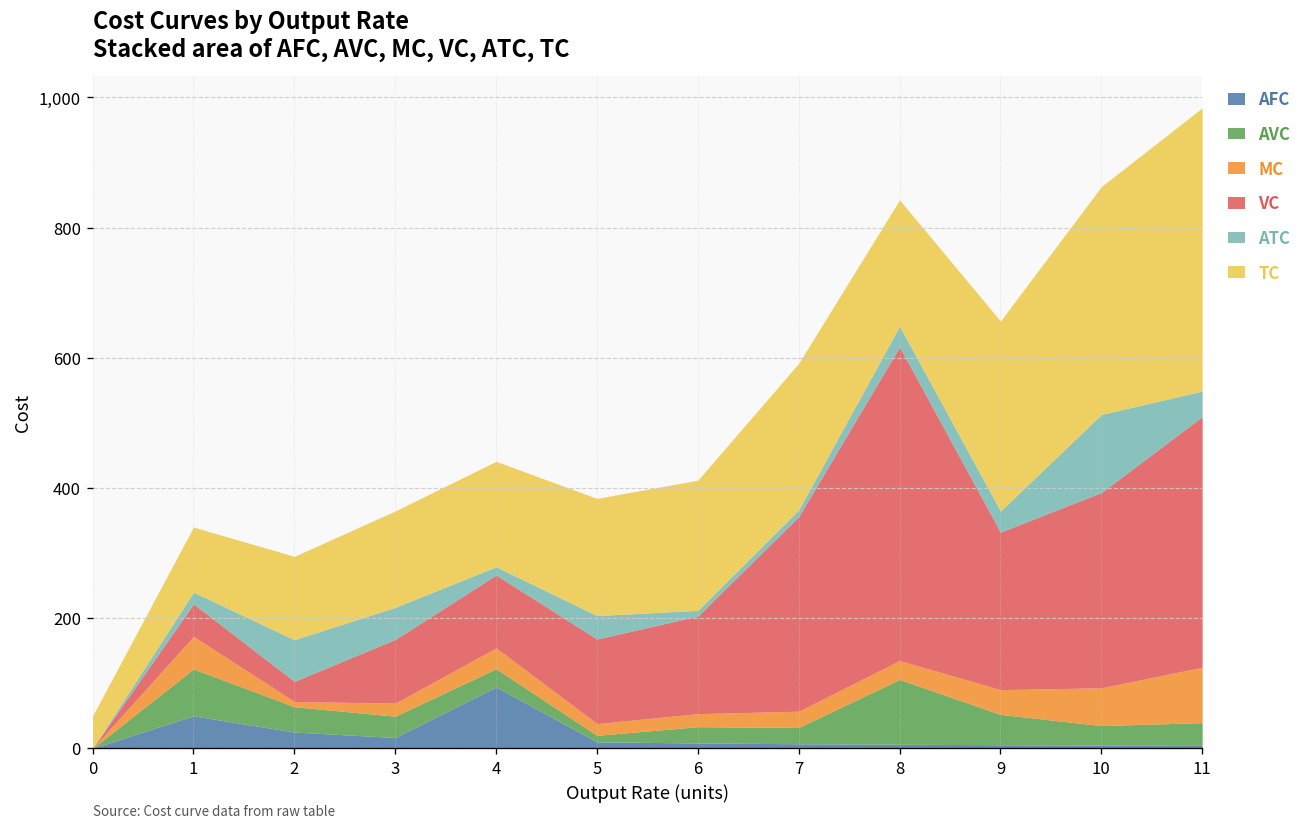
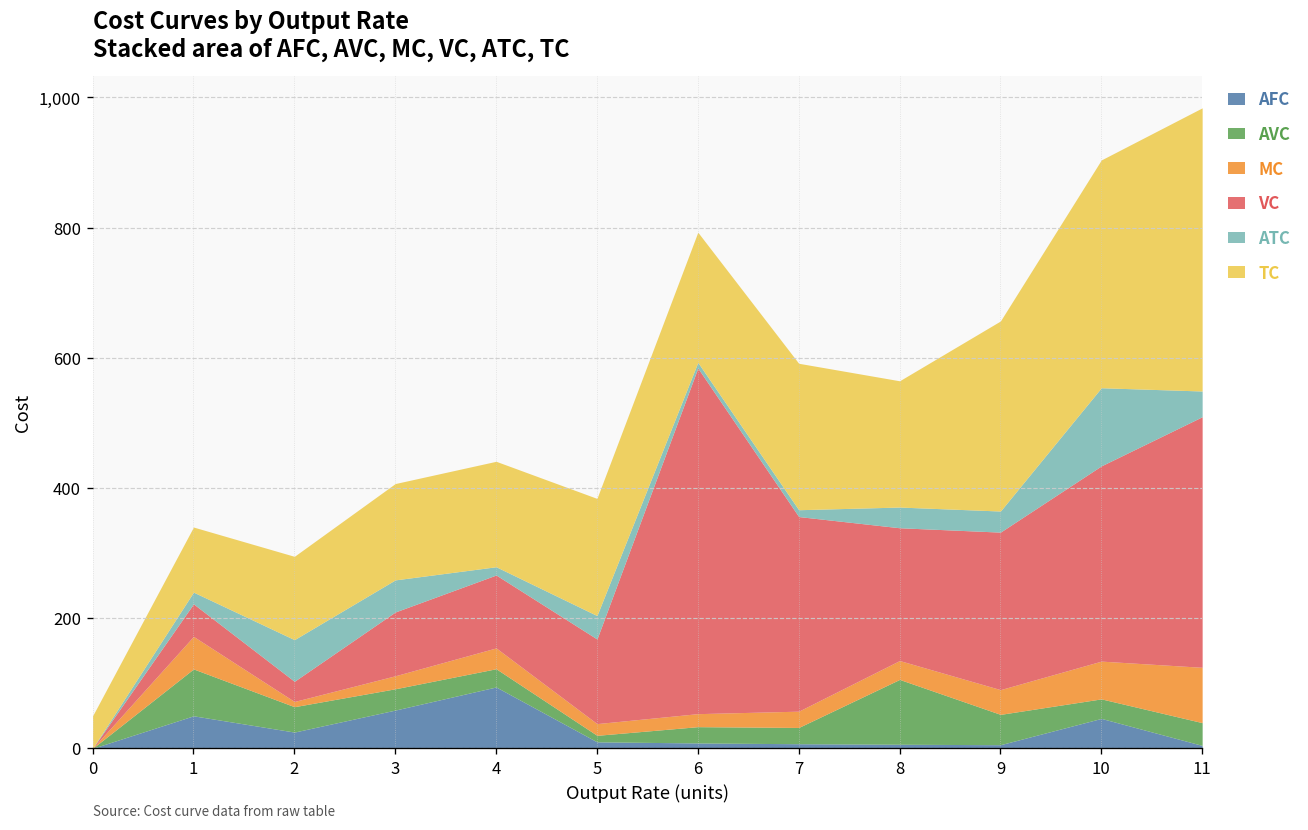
  {
    "AFC": {
      "1": 50,
      "2": 30,
-     "3": 20,
+     "3": 60,
      "4": 90,
      "5": 10,
      "6": 10,
      "7": 10,
      "8": 10,
      "9": 10,
-     "10": 10
+     "10": 50
    },
    "AVC": {
      "1": 70,
      "2": 40,
      "3": 30,
      "4": 30,
      "5": 10,
      "6": 20,
      "7": 30,
      "8": 100,
      "9": 50,
      "10": 30,
      "11": 40
    },
    "MC": {
      "1": 50,
      "2": 10,
      "3": 20,
      "4": 30,
      "5": 20,
      "6": 20,
      "7": 30,
      "8": 30,
      "9": 40,
      "10": 60,
      "11": 90
    },
    "VC": {
      "1": 50,
      "2": 30,
      "3": 100,
      "4": 110,
      "5": 130,
-     "6": 150,
+     "6": 530,
      "7": 300,
-     "8": 480,
+     "8": 200,
      "9": 240,
      "10": 300,
      "11": 390
    },
    "ATC": {
      "1": 20,
      "2": 60,
      "3": 50,
      "4": 10,
      "5": 40,
      "6": 10,
      "7": 10,
      "8": 30,
      "9": 30,
      "10": 120,
      "11": 40
    },
    "TC": {
      "0": 50,
      "1": 100,
      "2": 130,
      "3": 150,
      "4": 160,
      "5": 180,
      "6": 200,
      "7": 230,
      "8": 190,
      "9": 290,
      "10": 350,
      "11": 440
    }
  }
